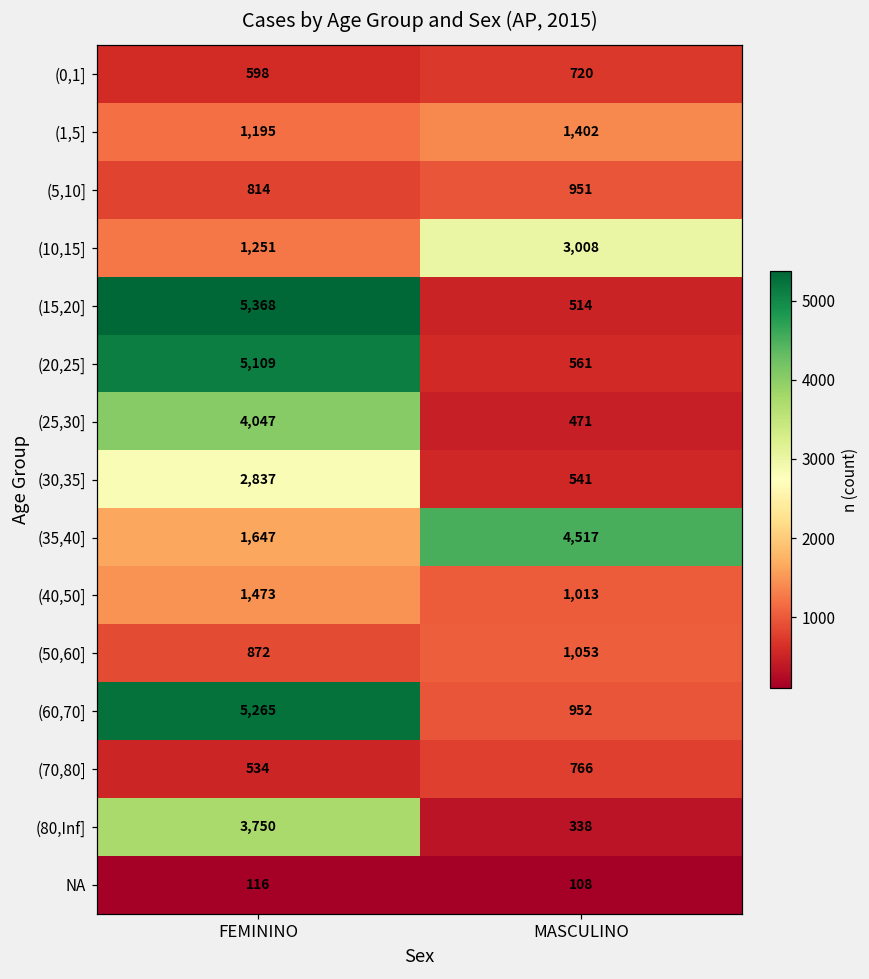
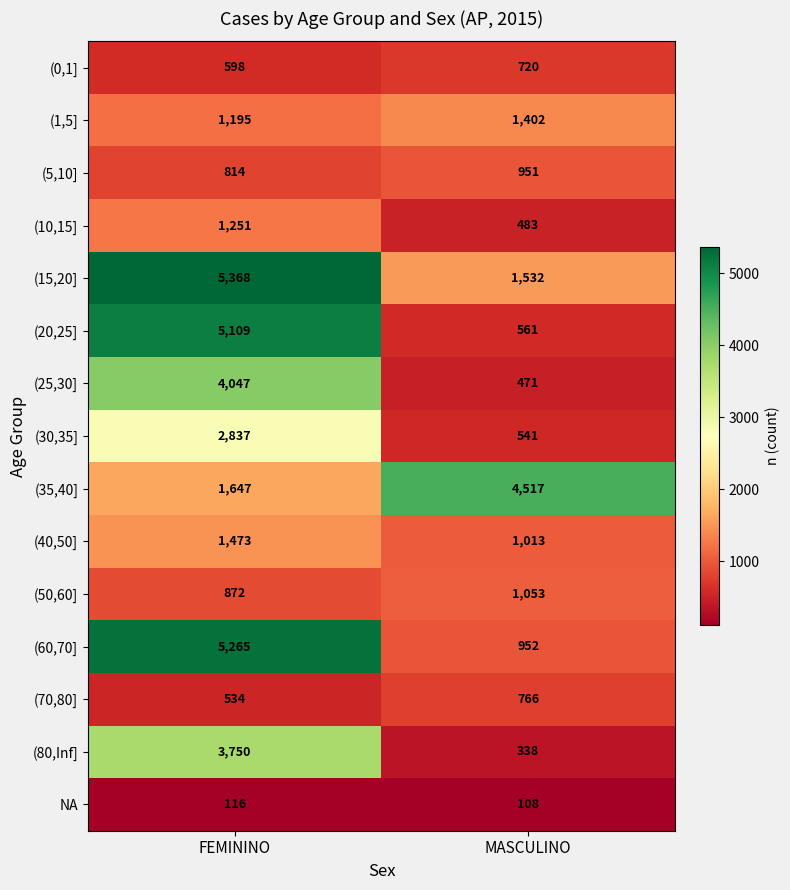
  {
    "(0,1]": {
      "FEMININO": "598",
      "MASCULINO": "720"
    },
    "(1,5]": {
      "FEMININO": "1,195",
      "MASCULINO": "1,402"
    },
    "(5,10]": {
      "FEMININO": "814",
      "MASCULINO": "951"
    },
    "(10,15]": {
      "FEMININO": "1,251",
-     "MASCULINO": "3,008"
+     "MASCULINO": "483"
    },
    "(15,20]": {
      "FEMININO": "5,368",
-     "MASCULINO": "514"
+     "MASCULINO": "1,532"
    },
    "(20,25]": {
      "FEMININO": "5,109",
      "MASCULINO": "561"
    },
    "(25,30]": {
      "FEMININO": "4,047",
      "MASCULINO": "471"
    },
    "(30,35]": {
      "FEMININO": "2,837",
      "MASCULINO": "541"
    },
    "(35,40]": {
      "FEMININO": "1,647",
      "MASCULINO": "4,517"
    },
    "(40,50]": {
      "FEMININO": "1,473",
      "MASCULINO": "1,013"
    },
    "(50,60]": {
      "FEMININO": "872",
      "MASCULINO": "1,053"
    },
    "(60,70]": {
      "FEMININO": "5,265",
      "MASCULINO": "952"
    },
    "(70,80]": {
      "FEMININO": "534",
      "MASCULINO": "766"
    },
    "(80,Inf]": {
      "FEMININO": "3,750",
      "MASCULINO": "338"
    },
    "NA": {
      "FEMININO": "116",
      "MASCULINO": "108"
    }
  }
